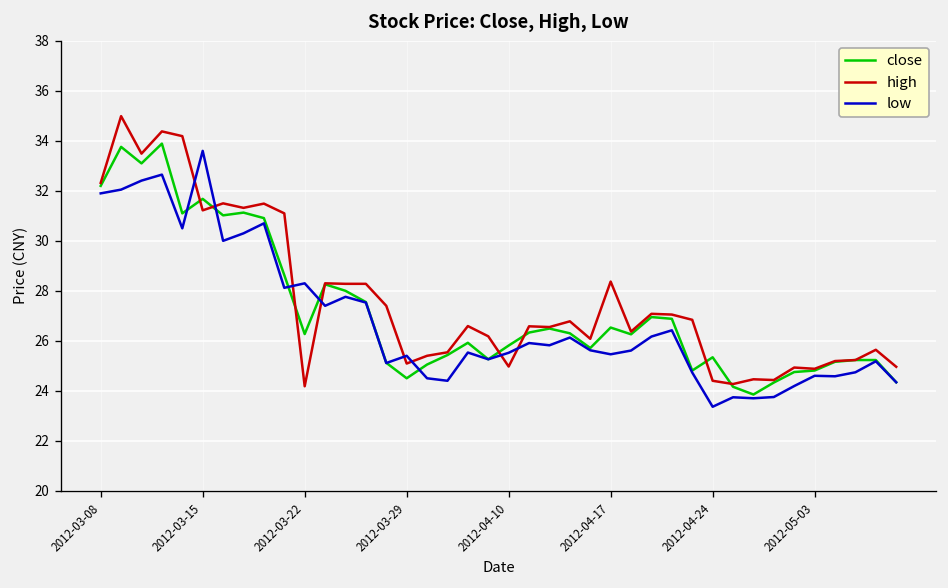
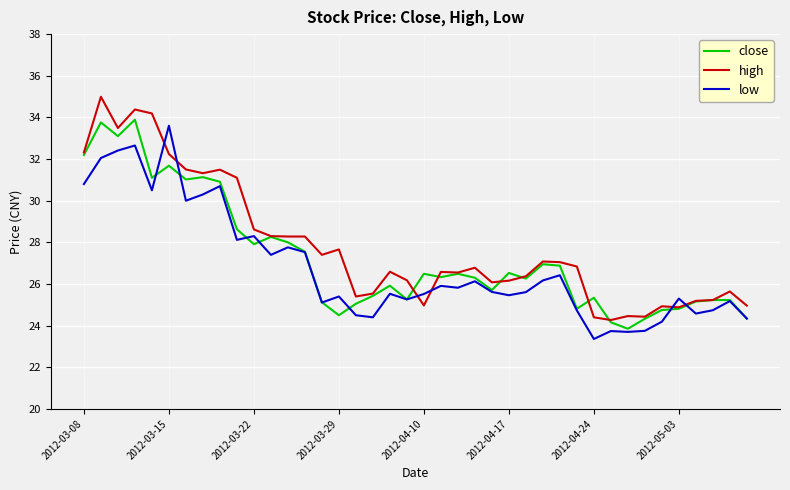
  {
    "close": {
      "2012-03-15": 31.7,
-     "2012-03-22": 26.3,
+     "2012-03-22": 27.9,
      "2012-03-29": 24.5,
-     "2012-04-10": 25.8,
+     "2012-04-10": 26.5,
      "2012-04-17": 26.5,
      "2012-04-24": 25.3
    },
    "high": {
-     "2012-03-15": 31.2,
-     "2012-03-22": 24.2,
-     "2012-03-29": 25.1,
+     "2012-03-15": 32.2,
+     "2012-03-22": 28.6,
+     "2012-03-29": 27.7,
      "2012-04-10": 25.0,
-     "2012-04-17": 28.4,
+     "2012-04-17": 26.2,
      "2012-04-24": 24.4
    },
    "low": {
-     "2012-03-08": 31.9,
+     "2012-03-08": 30.8,
      "2012-03-15": 33.6,
      "2012-03-22": 28.3,
      "2012-03-29": 25.4,
      "2012-04-10": 25.5,
      "2012-04-17": 25.5,
      "2012-04-24": 23.4,
-     "2012-05-03": 24.6
+     "2012-05-03": 25.3
    }
  }
